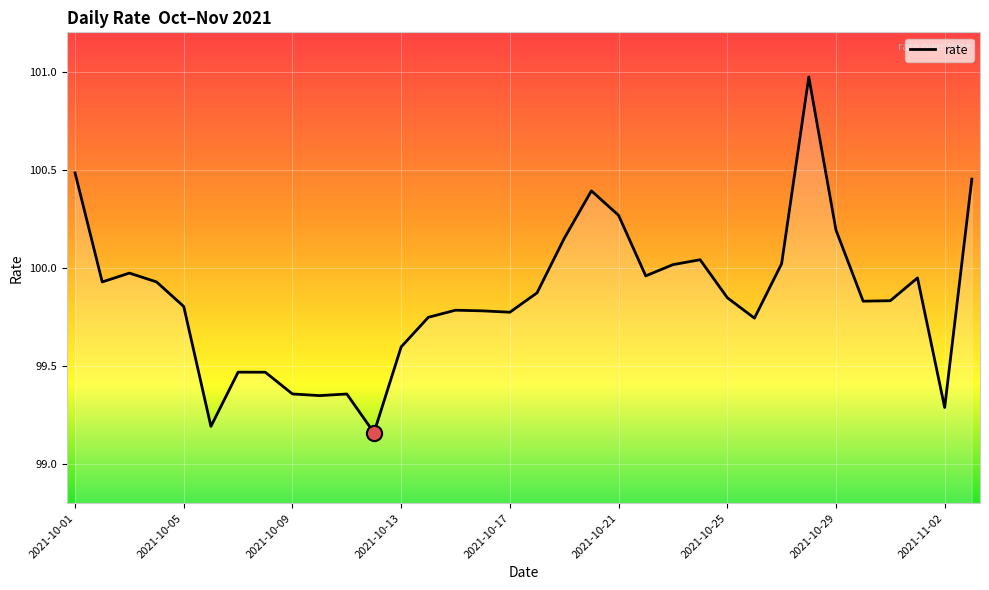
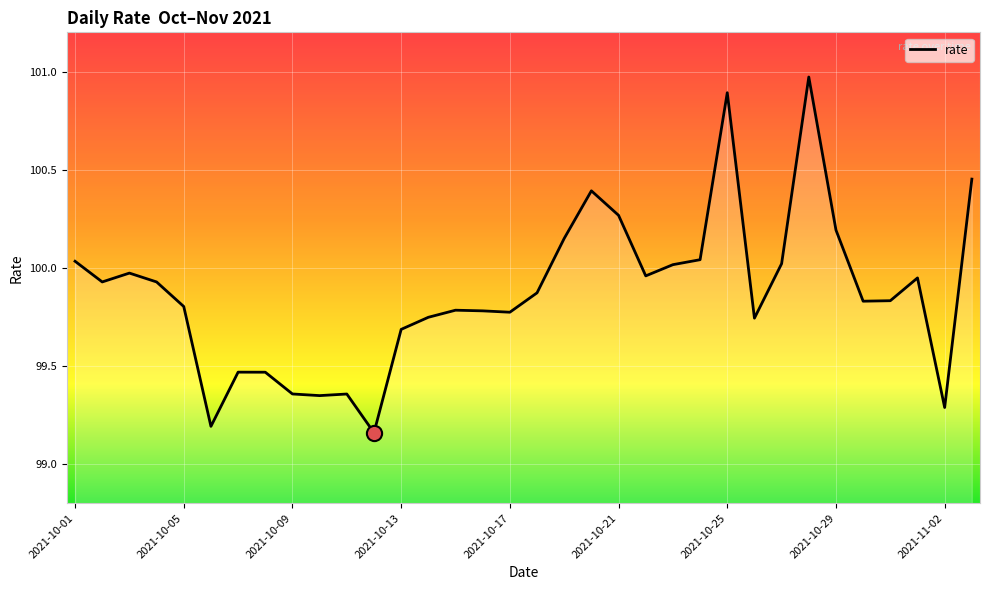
  {
    "rate": {
-     "2021-10-01": 100.48,
+     "2021-10-01": 100.03,
      "2021-10-05": 99.80,
      "2021-10-09": 99.36,
-     "2021-10-13": 99.60,
+     "2021-10-13": 99.69,
      "2021-10-17": 99.77,
      "2021-10-21": 100.27,
-     "2021-10-25": 99.85,
+     "2021-10-25": 100.89,
      "2021-10-29": 100.19,
      "2021-11-02": 99.29
    }
  }
